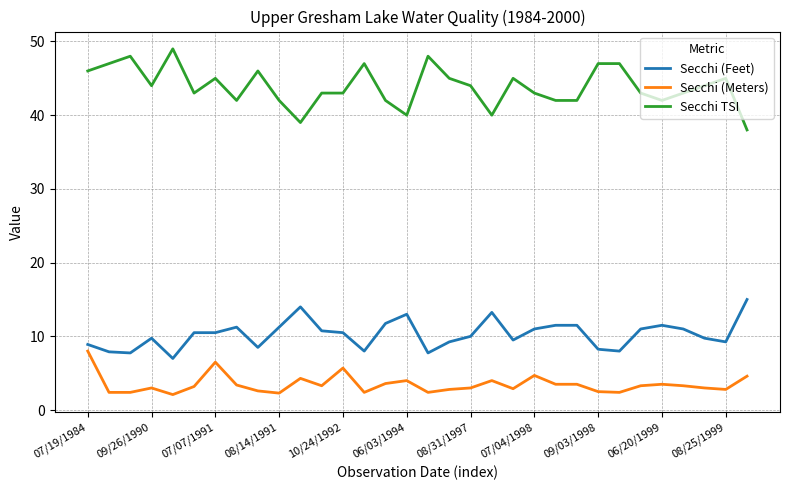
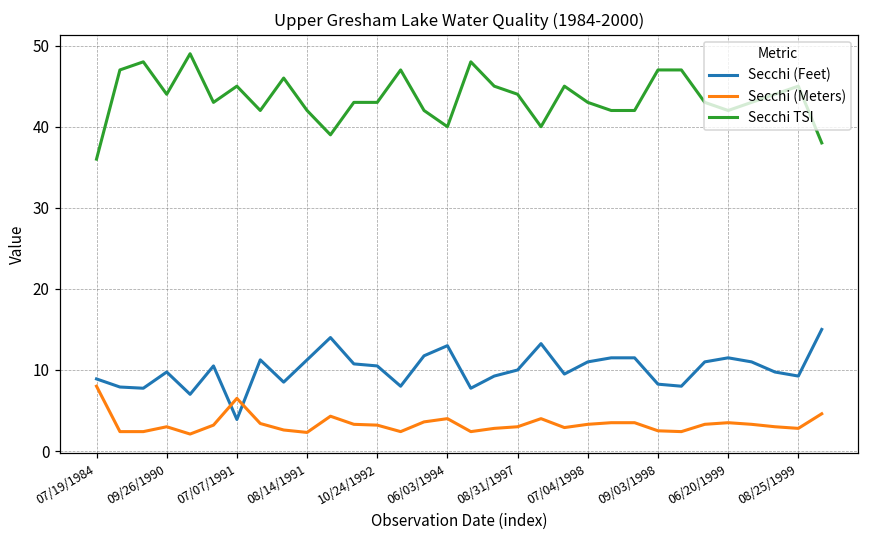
  {
    "Secchi (Feet)": {
      "07/19/1984": 9,
      "09/26/1990": 10,
-     "07/07/1991": 11,
+     "07/07/1991": 4,
      "08/14/1991": 11,
      "10/24/1992": 11,
      "06/03/1994": 13,
      "08/31/1997": 10,
      "07/04/1998": 11,
      "09/03/1998": 8,
      "06/20/1999": 12,
      "08/25/1999": 9
    },
    "Secchi (Meters)": {
      "07/19/1984": 8,
      "09/26/1990": 3,
      "07/07/1991": 7,
      "08/14/1991": 2,
-     "10/24/1992": 6,
+     "10/24/1992": 3,
      "06/03/1994": 4,
      "08/31/1997": 3,
-     "07/04/1998": 5,
+     "07/04/1998": 3,
      "09/03/1998": 3,
      "06/20/1999": 4,
      "08/25/1999": 3
    },
    "Secchi TSI": {
-     "07/19/1984": 46,
+     "07/19/1984": 36,
      "09/26/1990": 44,
      "07/07/1991": 45,
      "08/14/1991": 42,
      "10/24/1992": 43,
      "06/03/1994": 40,
      "08/31/1997": 44,
      "07/04/1998": 43,
      "09/03/1998": 47
    }
  }
